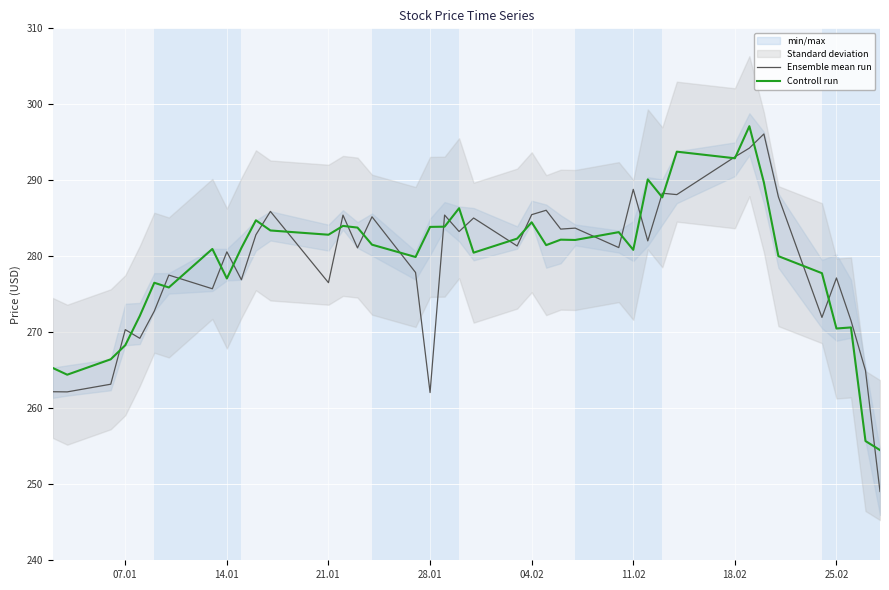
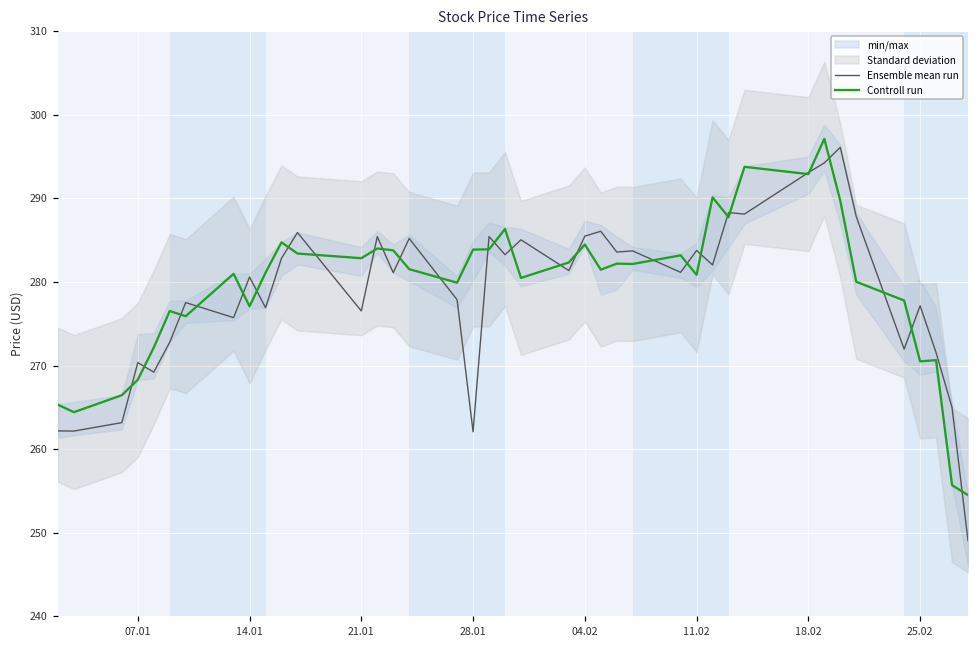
  {
    "Ensemble mean run": {
      "07.01": 270,
      "14.01": 281,
      "21.01": 277,
      "28.01": 262,
      "04.02": 285,
-     "11.02": 289,
+     "11.02": 284,
      "25.02": 277
    },
    "Controll run": {
      "07.01": 268,
      "14.01": 277,
      "21.01": 283,
      "28.01": 284,
      "04.02": 284,
      "11.02": 281,
      "25.02": 271
    }
  }
